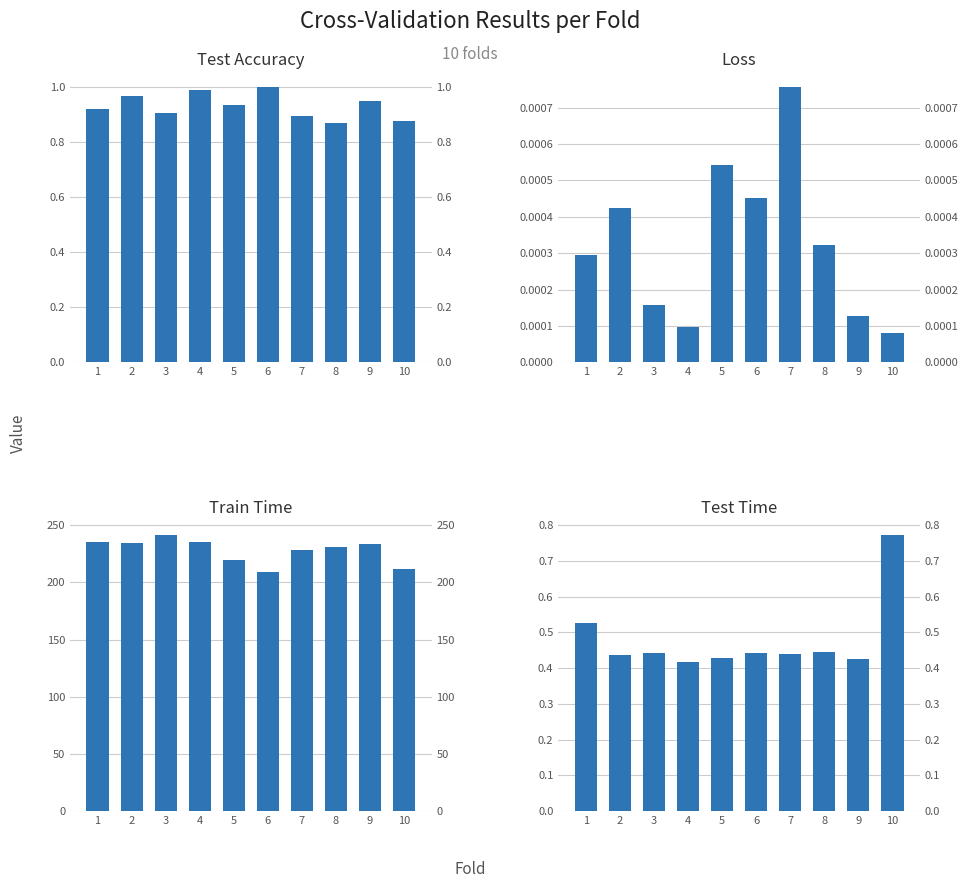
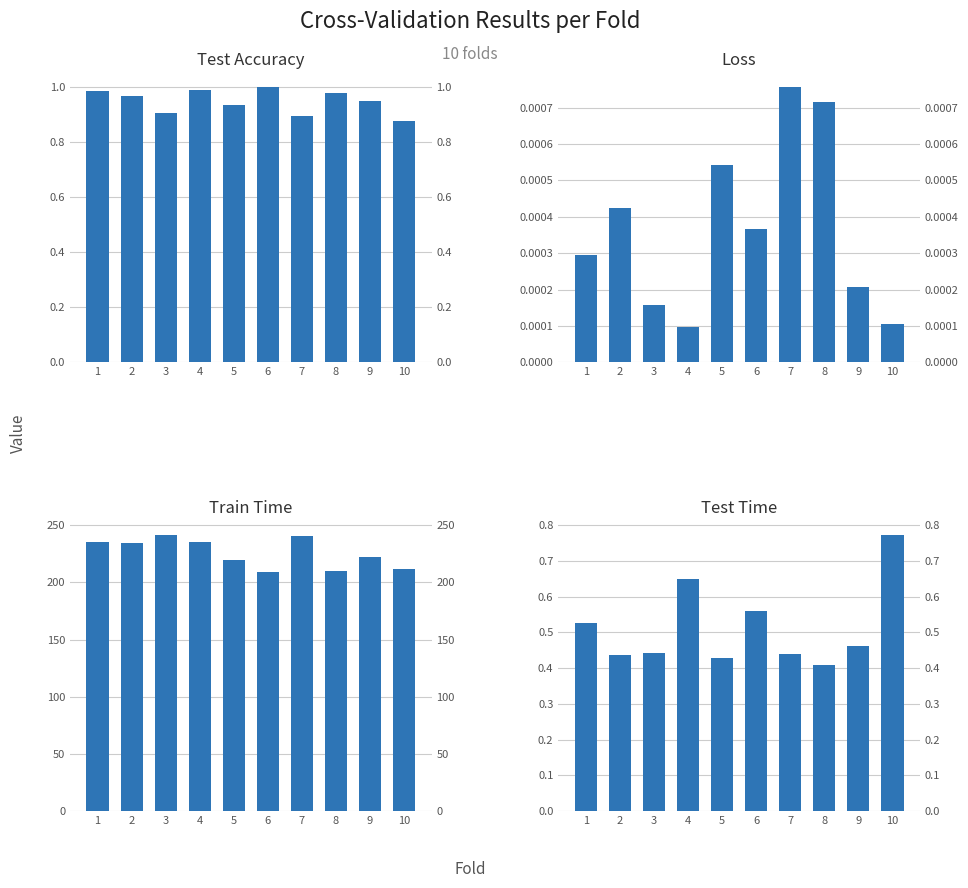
  {
    "Test Accuracy": {
-     "1": 0.92,
+     "1": 0.98,
      "2": 0.97,
      "3": 0.90,
      "4": 0.99,
      "5": 0.93,
      "6": 1.00,
      "7": 0.90,
-     "8": 0.87,
+     "8": 0.98,
      "9": 0.95,
      "10": 0.88
    },
    "Loss": {
      "1": 0.00029,
      "2": 0.00043,
      "3": 0.00016,
      "4": 0.00010,
      "5": 0.00054,
-     "6": 0.00045,
+     "6": 0.00037,
      "7": 0.00076,
-     "8": 0.00032,
-     "9": 0.00013,
-     "10": 0.00008
+     "8": 0.00072,
+     "9": 0.00021,
+     "10": 0.00010
    },
    "Train Time": {
      "1": 235,
      "2": 235,
      "3": 241,
      "4": 235,
      "5": 219,
      "6": 209,
-     "7": 229,
-     "8": 231,
-     "9": 233,
+     "7": 240,
+     "8": 210,
+     "9": 222,
      "10": 212
    },
    "Test Time": {
      "1": 0.53,
      "2": 0.44,
      "3": 0.44,
-     "4": 0.42,
+     "4": 0.65,
      "5": 0.43,
-     "6": 0.44,
+     "6": 0.56,
      "7": 0.44,
-     "8": 0.44,
-     "9": 0.43,
+     "8": 0.41,
+     "9": 0.46,
      "10": 0.77
    }
  }
